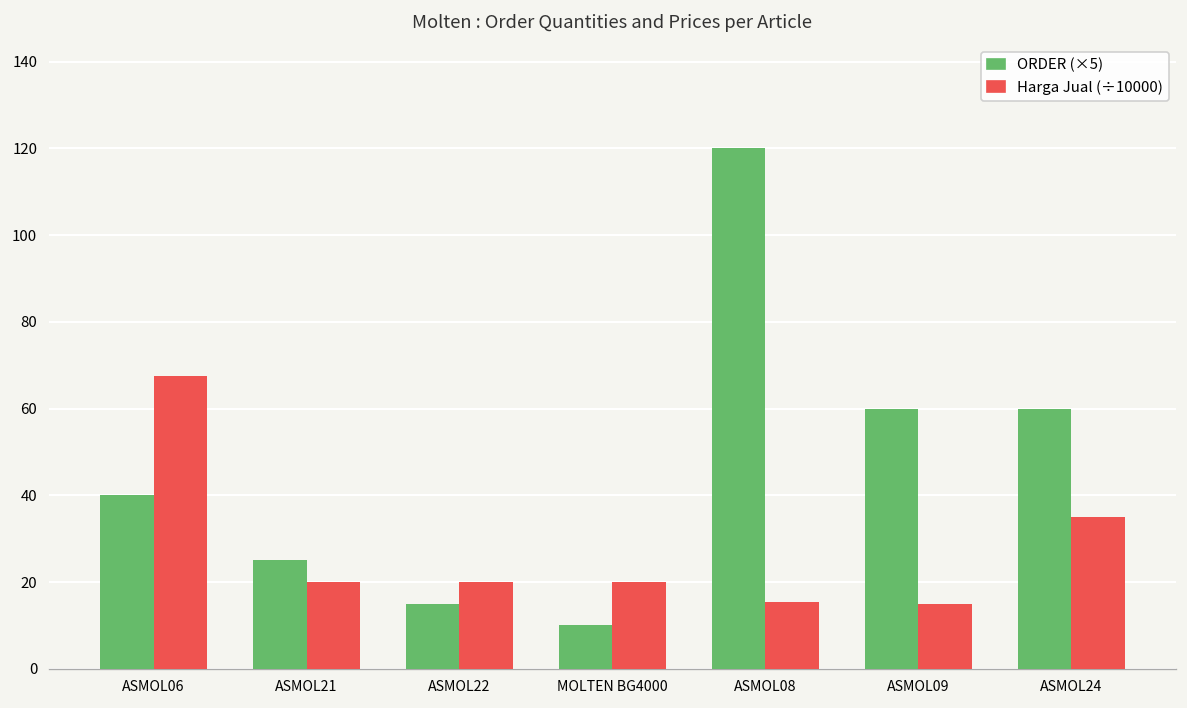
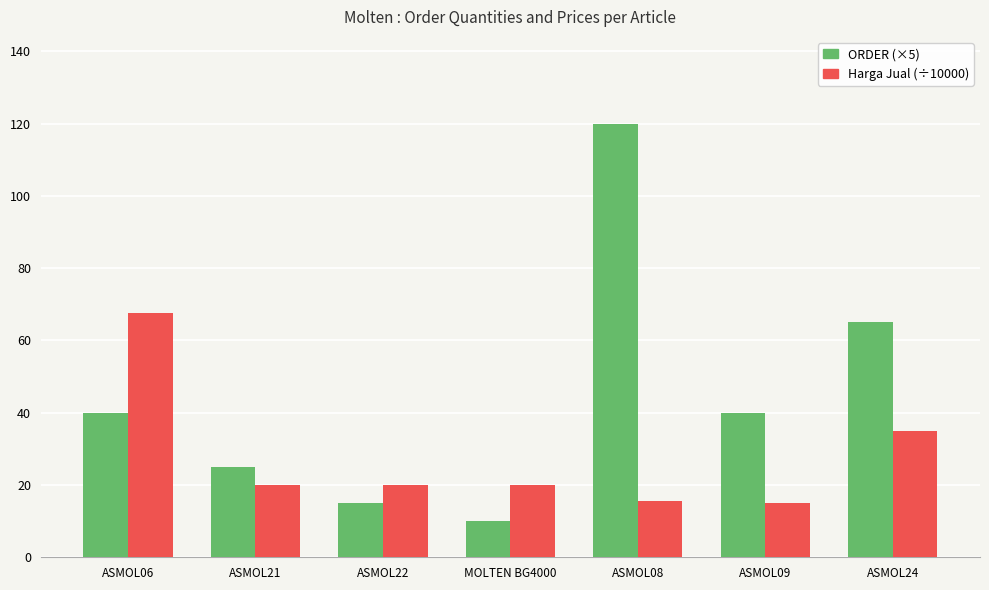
  {
    "ORDER (×5)": {
      "ASMOL06": 40,
      "ASMOL21": 25,
      "ASMOL22": 15,
      "MOLTEN BG4000": 10,
      "ASMOL08": 120,
-     "ASMOL09": 60,
-     "ASMOL24": 60
+     "ASMOL09": 40,
+     "ASMOL24": 65
    },
    "Harga Jual (÷10000)": {
      "ASMOL06": 67,
      "ASMOL21": 20,
      "ASMOL22": 20,
      "MOLTEN BG4000": 20,
      "ASMOL08": 15,
      "ASMOL09": 15,
      "ASMOL24": 35
    }
  }
